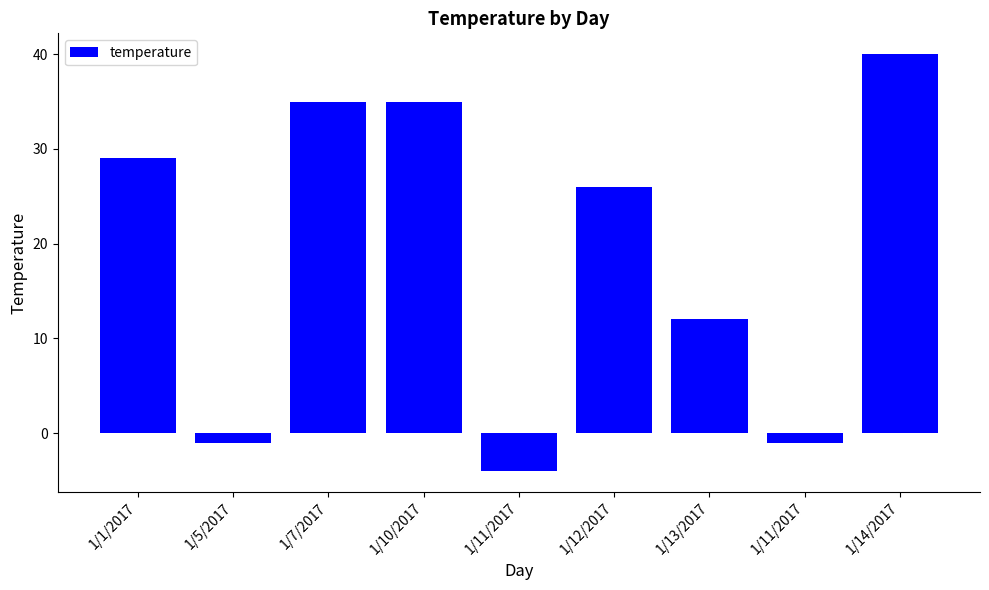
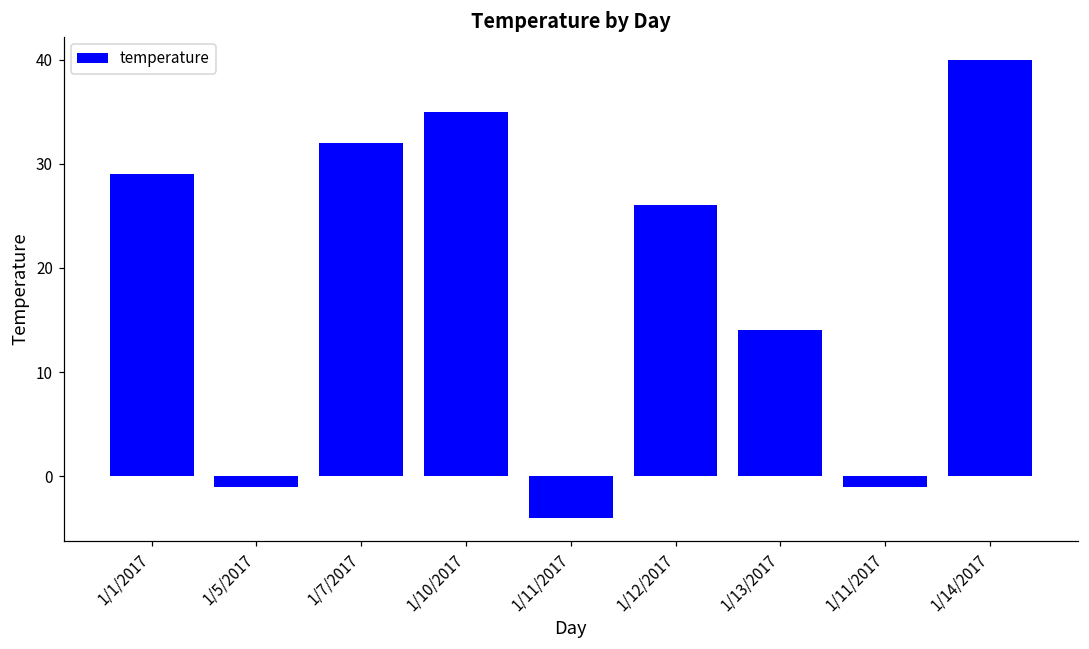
  {
    "1/1/2017": 29,
    "1/5/2017": -1,
-   "1/7/2017": 35,
+   "1/7/2017": 32,
    "1/10/2017": 35,
    "1/12/2017": 26,
-   "1/13/2017": 12,
+   "1/13/2017": 14,
    "1/14/2017": 40
  }
